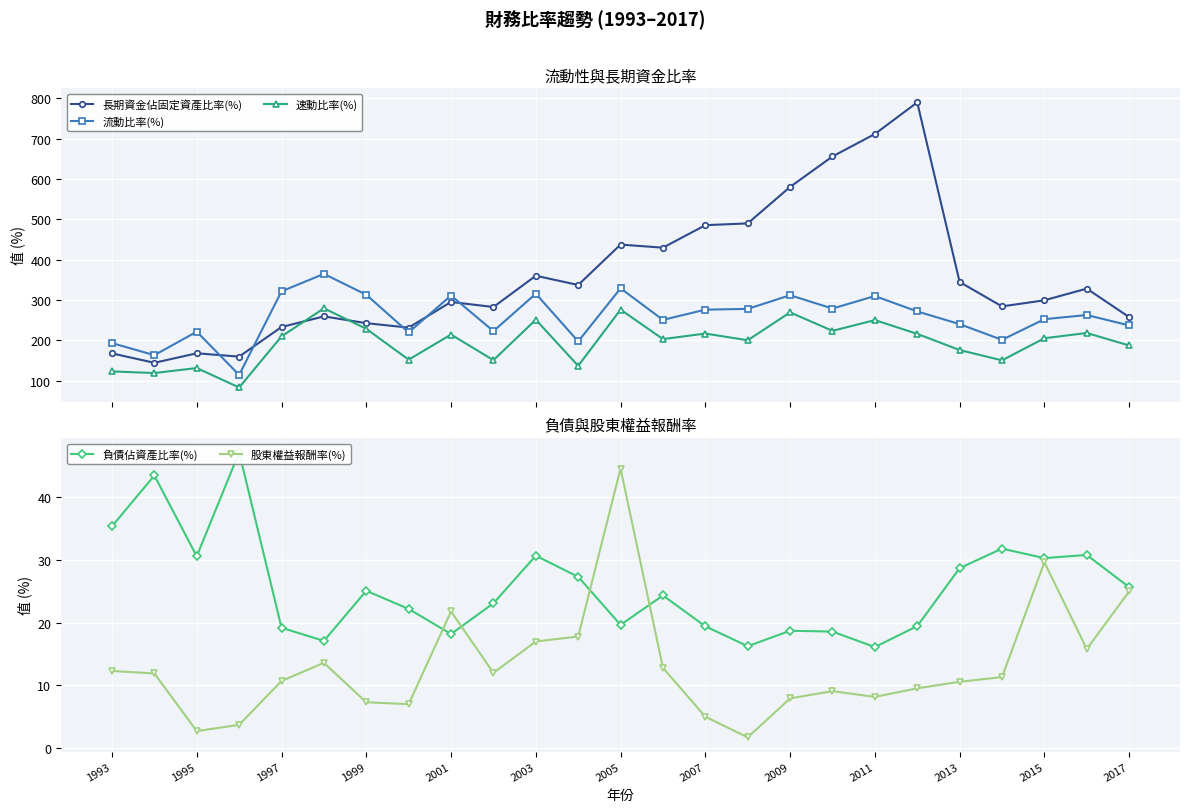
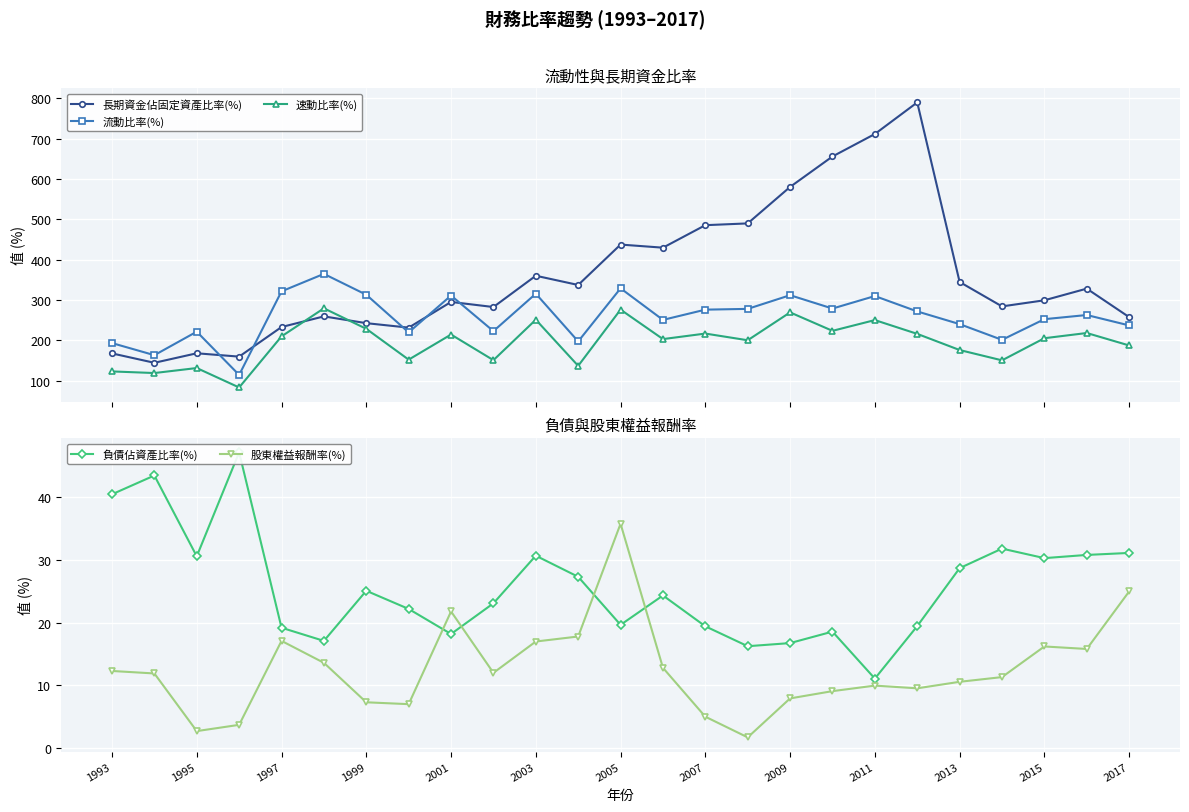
  {
    "負債與股東權益報酬率": {
      "負債佔資產比率(%)": {
-       "1993": 35,
+       "1993": 41,
        "1995": 31,
        "1997": 19,
        "1999": 25,
        "2001": 18,
        "2003": 31,
        "2005": 20,
        "2007": 19,
-       "2009": 19,
-       "2011": 16,
+       "2009": 17,
+       "2011": 11,
        "2013": 29,
        "2015": 30,
-       "2017": 26
+       "2017": 31
      },
      "股東權益報酬率(%)": {
        "1993": 12,
        "1995": 3,
-       "1997": 11,
+       "1997": 17,
        "1999": 7,
        "2001": 22,
        "2003": 17,
-       "2005": 45,
+       "2005": 36,
        "2007": 5,
        "2009": 8,
-       "2011": 8,
+       "2011": 10,
        "2013": 11,
-       "2015": 30,
+       "2015": 16,
        "2017": 25
      }
    }
  }
